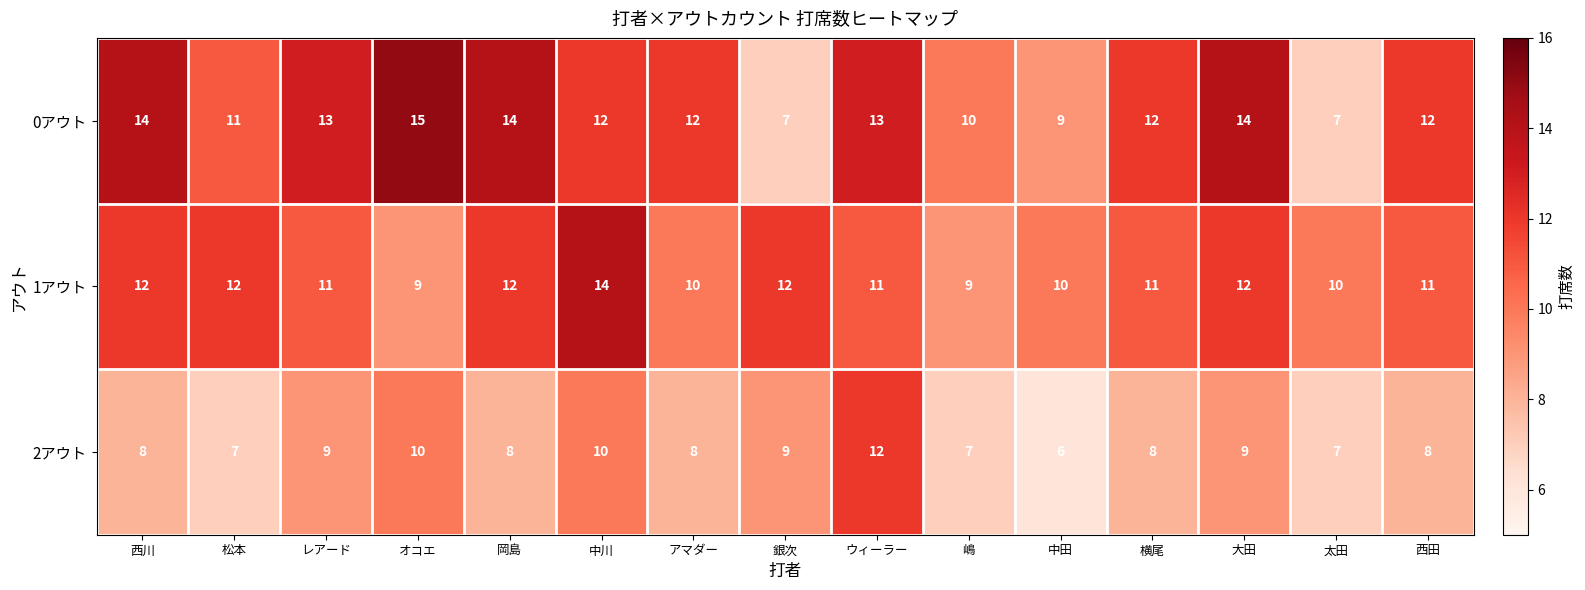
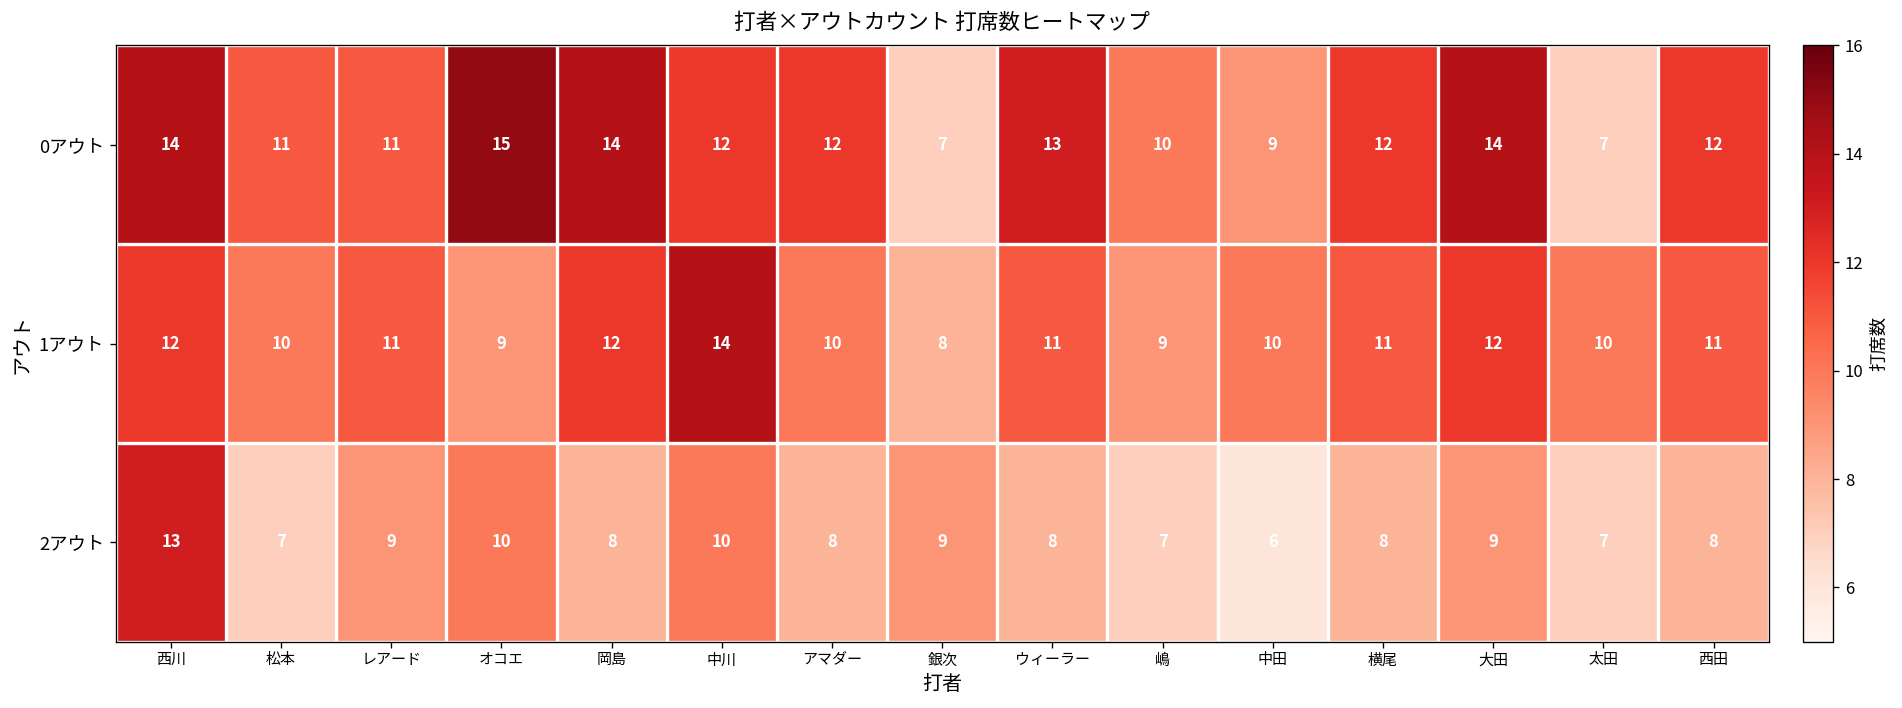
  {
    "0アウト": {
      "西川": 14,
      "松本": 11,
-     "レアード": 13,
+     "レアード": 11,
      "オコエ": 15,
      "岡島": 14,
      "中川": 12,
      "アマダー": 12,
      "銀次": 7,
      "ウィーラー": 13,
      "嶋": 10,
      "中田": 9,
      "横尾": 12,
      "大田": 14,
      "太田": 7,
      "西田": 12
    },
    "1アウト": {
      "西川": 12,
-     "松本": 12,
+     "松本": 10,
      "レアード": 11,
      "オコエ": 9,
      "岡島": 12,
      "中川": 14,
      "アマダー": 10,
-     "銀次": 12,
+     "銀次": 8,
      "ウィーラー": 11,
      "嶋": 9,
      "中田": 10,
      "横尾": 11,
      "大田": 12,
      "太田": 10,
      "西田": 11
    },
    "2アウト": {
-     "西川": 8,
+     "西川": 13,
      "松本": 7,
      "レアード": 9,
      "オコエ": 10,
      "岡島": 8,
      "中川": 10,
      "アマダー": 8,
      "銀次": 9,
-     "ウィーラー": 12,
+     "ウィーラー": 8,
      "嶋": 7,
      "横尾": 8,
      "大田": 9,
      "太田": 7,
      "西田": 8
    }
  }
